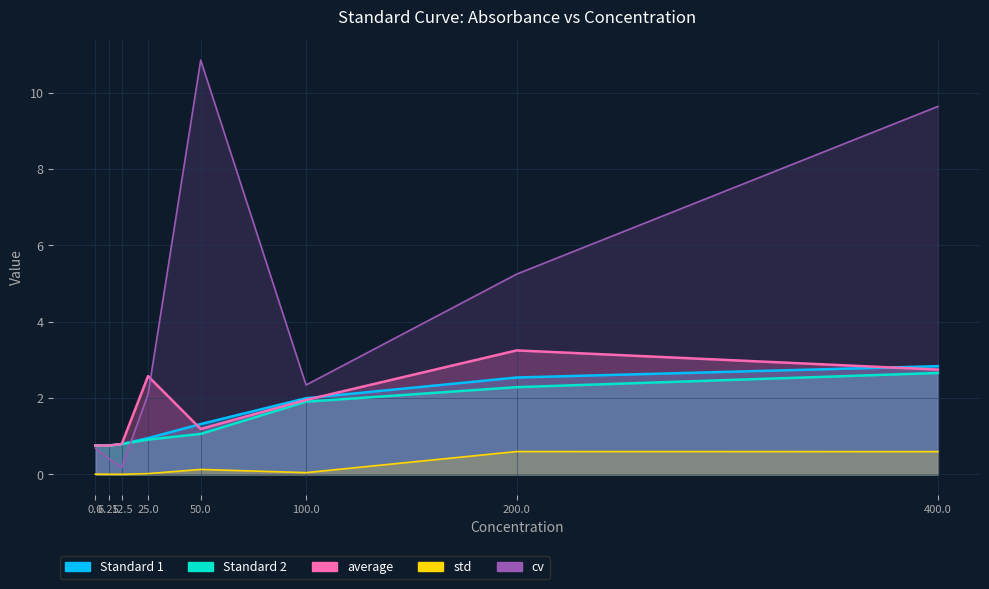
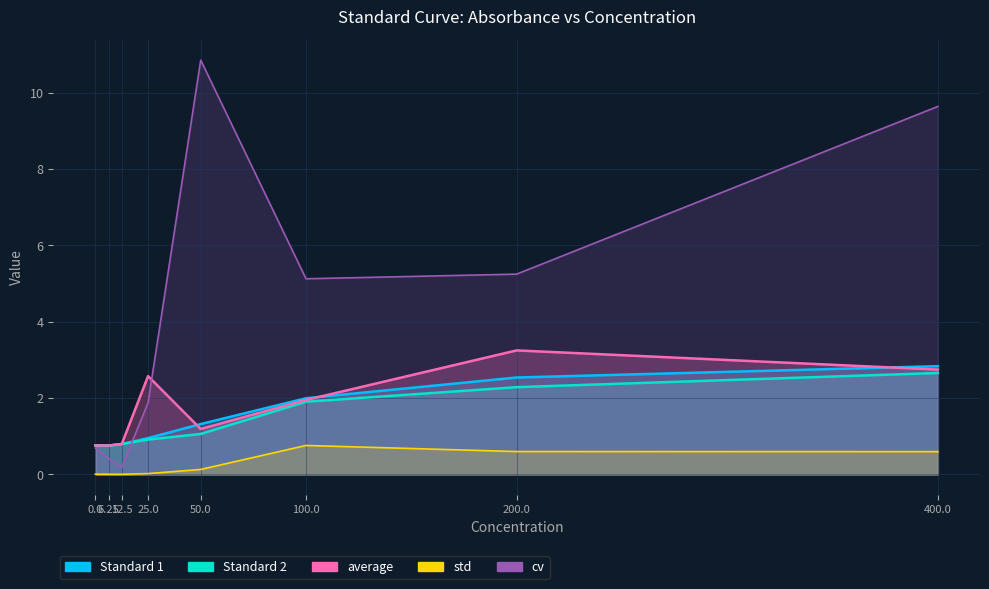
  {
    "average": {
      "25.0": 2.6,
      "50.0": 1.2,
      "200.0": 3.2,
      "400.0": 2.7
    },
    "std": {
      "25.0": 0.0,
      "50.0": 0.1,
-     "100.0": 0.0,
+     "100.0": 0.8,
      "200.0": 0.6,
      "400.0": 0.6
    },
    "cv": {
-     "25.0": 2.1,
+     "25.0": 1.9,
      "50.0": 10.9,
-     "100.0": 2.3,
+     "100.0": 5.1,
      "200.0": 5.2,
      "400.0": 9.6
    }
  }
